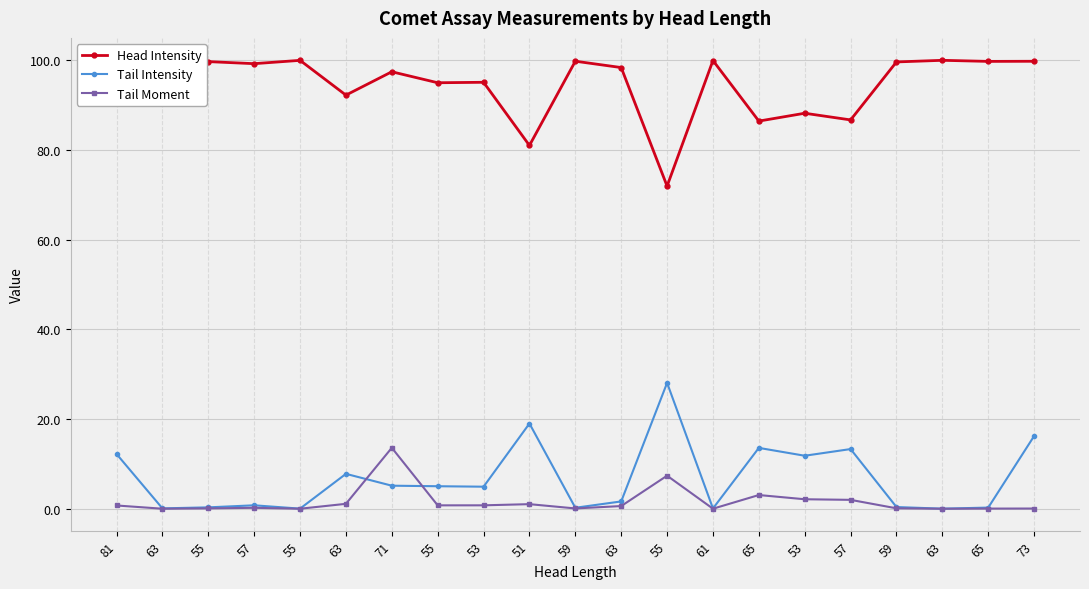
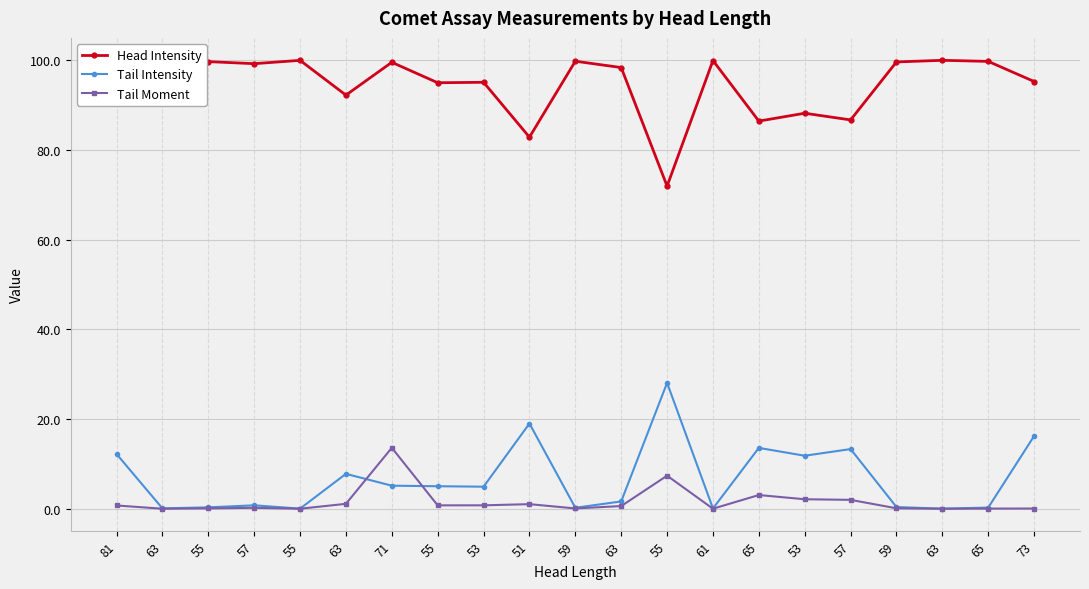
  {
    "Head Intensity": {
-     "71": 97,
-     "51": 81,
+     "71": 100,
+     "51": 83,
      "61": 100,
-     "73": 100
+     "73": 95
    },
    "Tail Intensity": {
      "81": 12,
      "71": 5,
      "51": 19,
      "73": 16
    },
    "Tail Moment": {
      "81": 1,
      "71": 14,
      "51": 1,
      "73": 0
    }
  }
